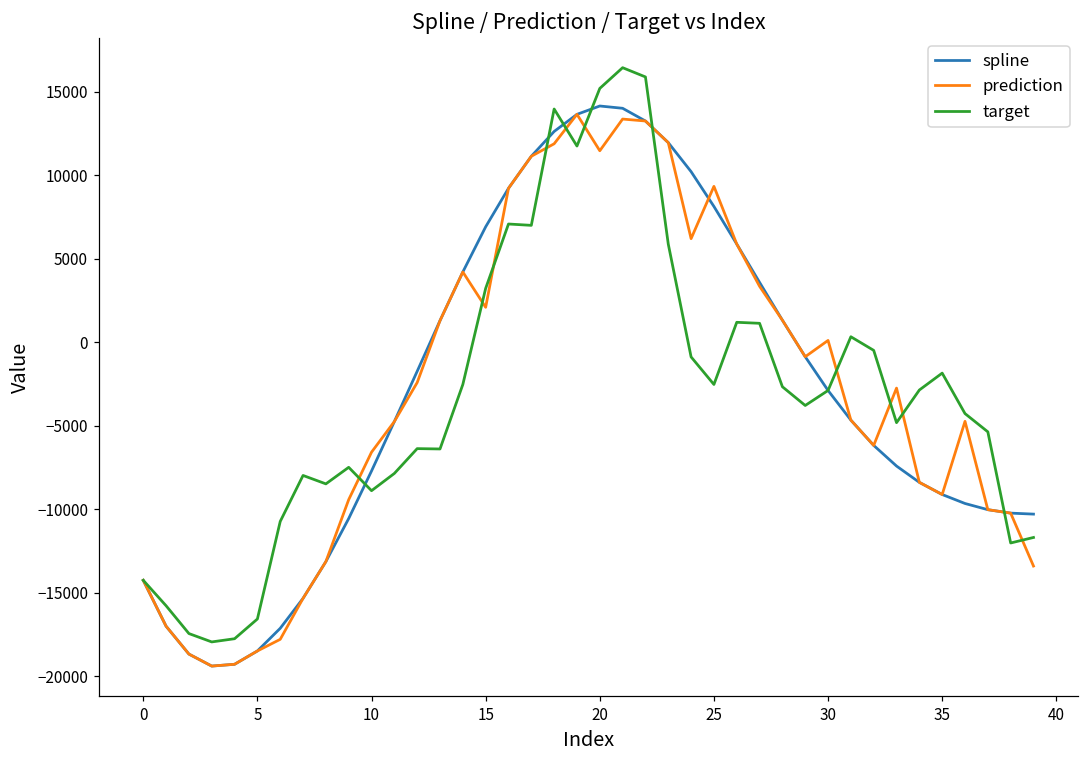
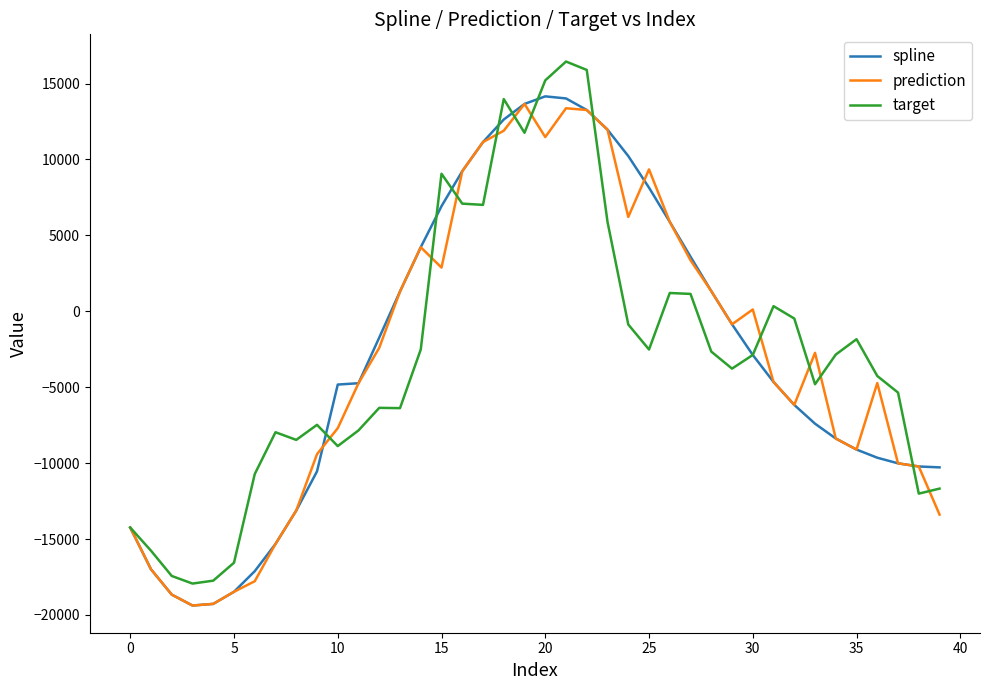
  {
    "spline": {
-     "10": -7700,
+     "10": -4800,
      "15": 6900,
      "20": 14200,
      "25": 8100
    },
    "prediction": {
-     "10": -6600,
-     "15": 2100,
+     "10": -7700,
+     "15": 2900,
      "20": 11500,
      "25": 9300,
      "30": 100
    },
    "target": {
      "5": -16600,
      "10": -8900,
-     "15": 3200,
+     "15": 9100,
      "20": 15200,
      "25": -2500,
      "35": -1800
    }
  }
